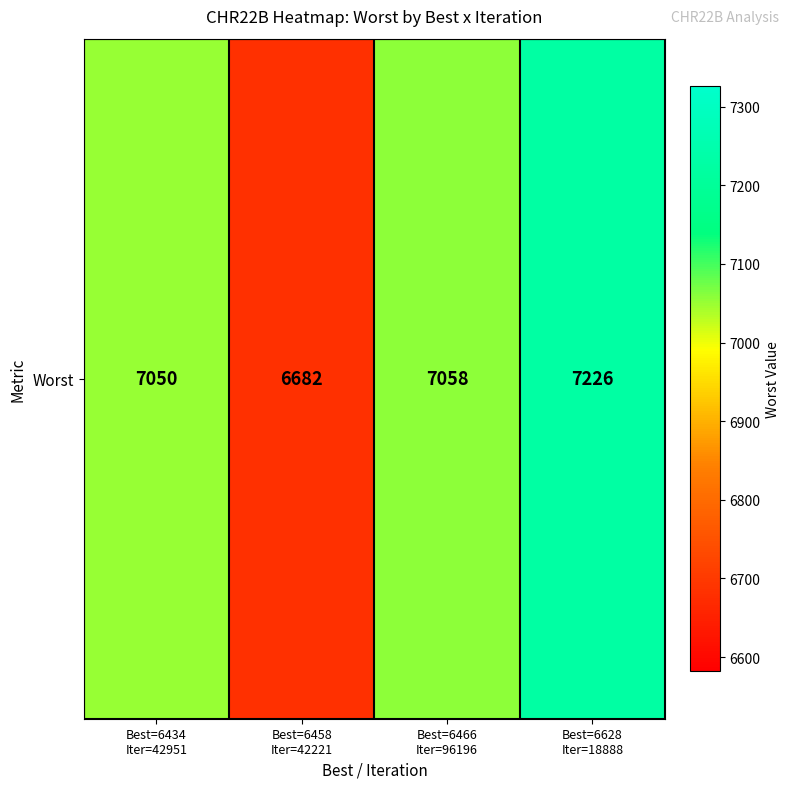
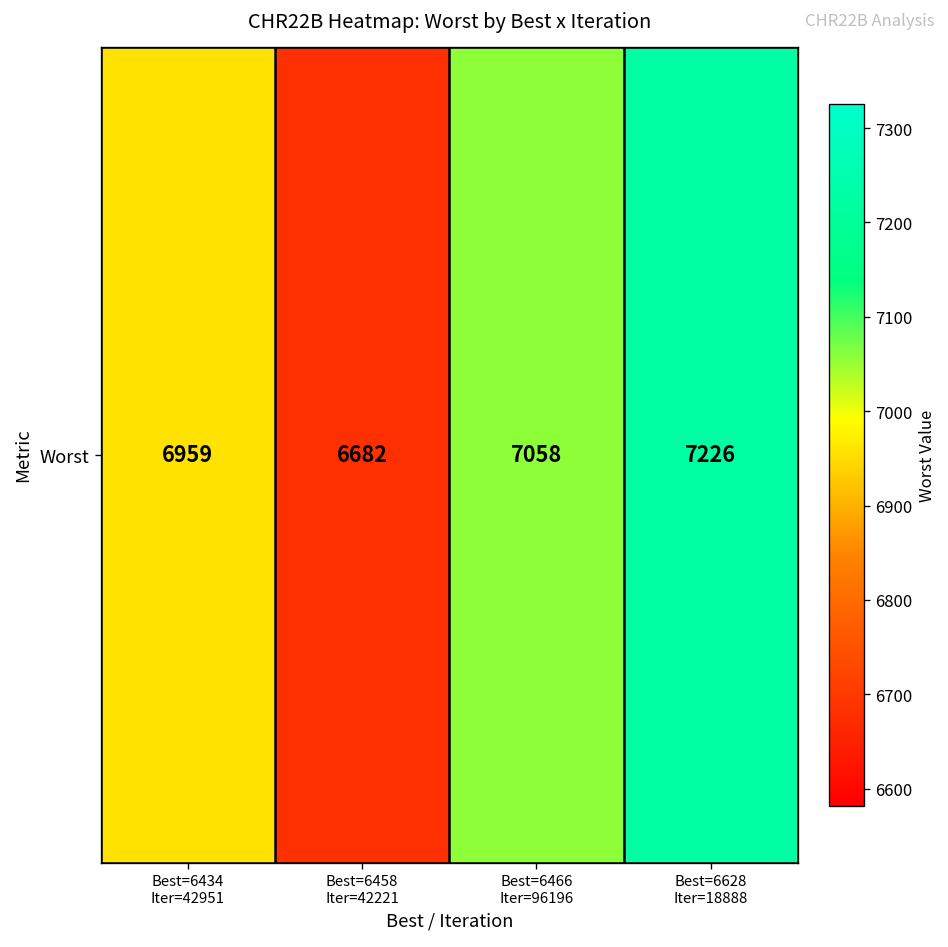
  {
    "Worst": {
-     "Best=6434 Iter=42951": 7050,
+     "Best=6434 Iter=42951": 6959,
      "Best=6458 Iter=42221": 6682,
      "Best=6466 Iter=96196": 7058,
      "Best=6628 Iter=18888": 7226
    }
  }
